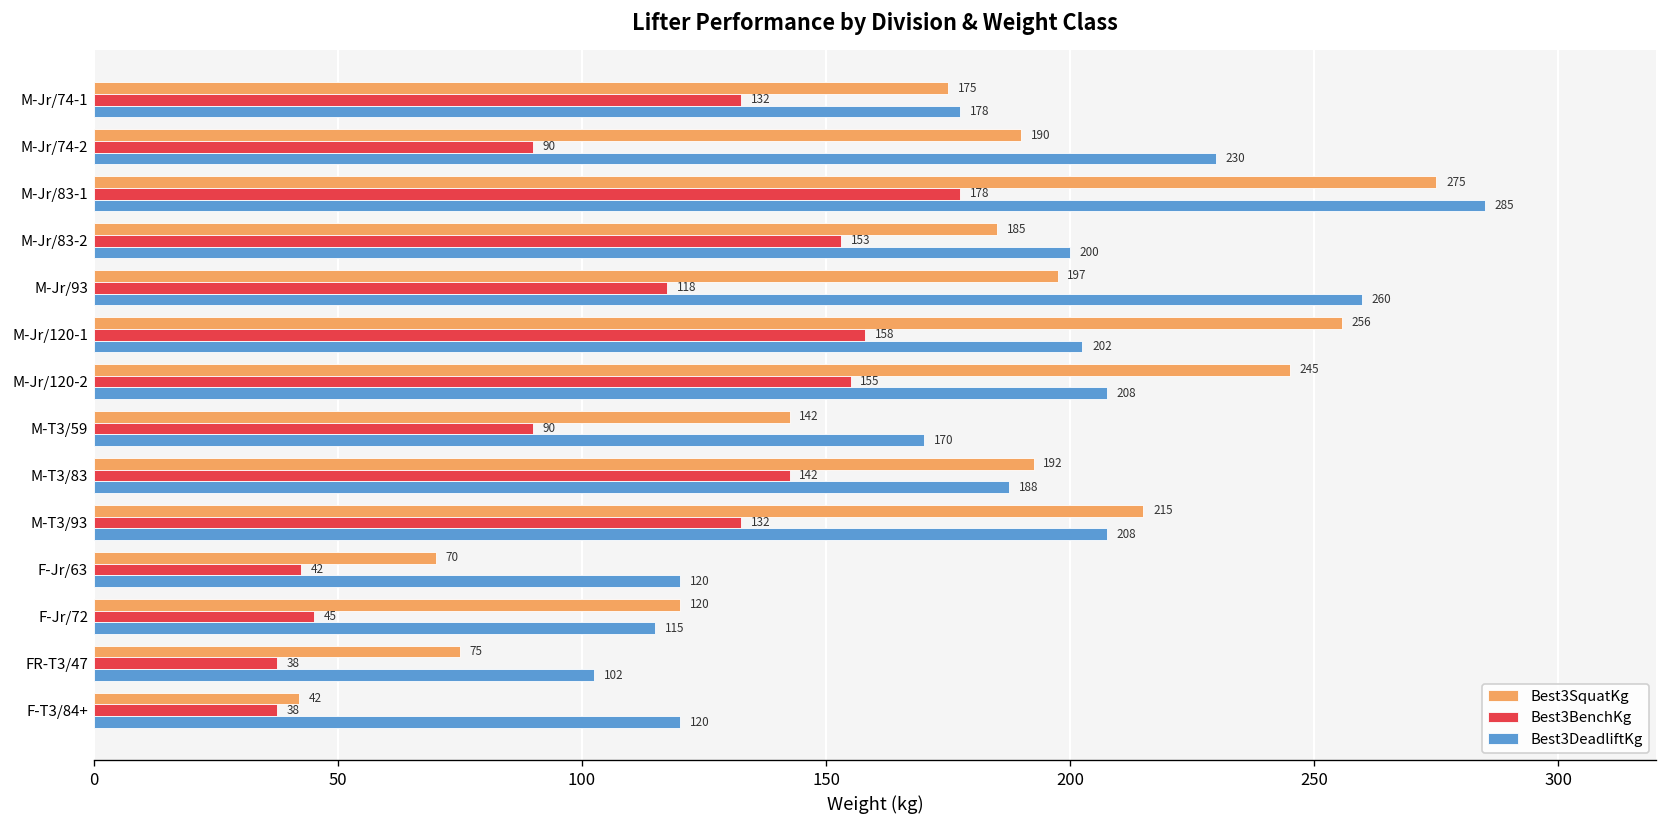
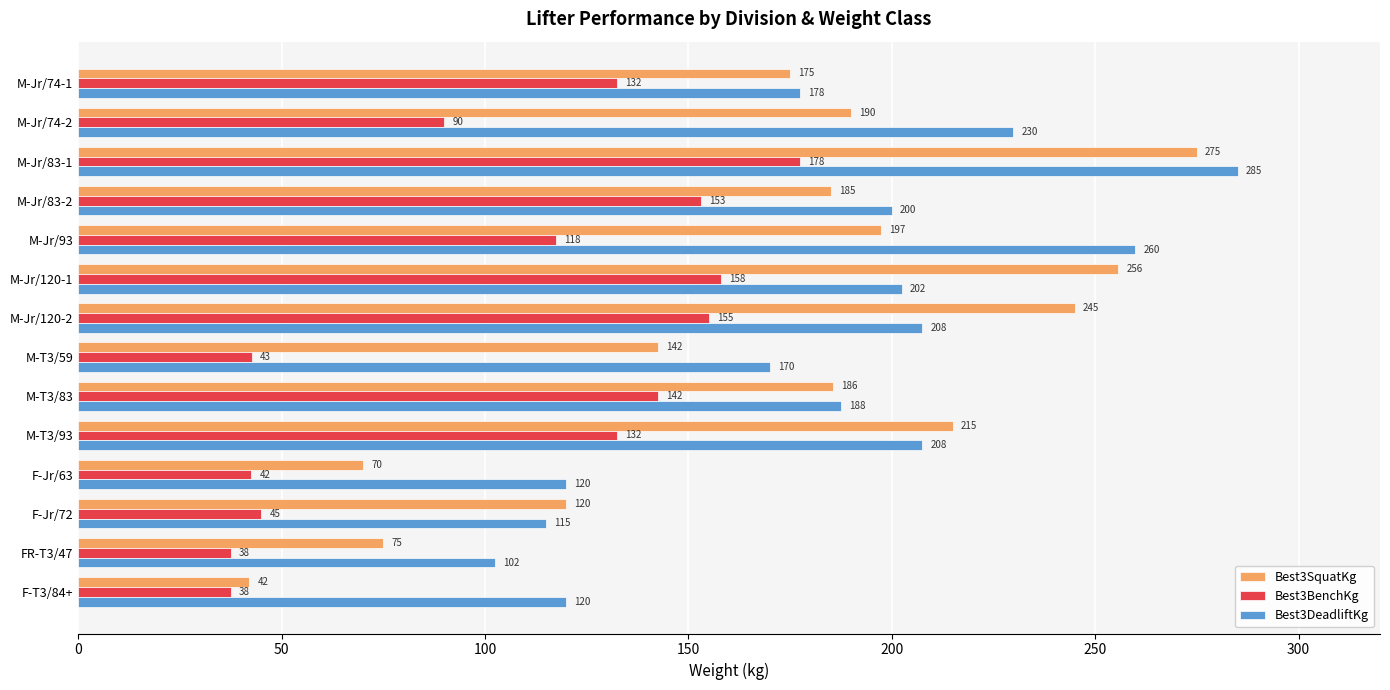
  {
    "Best3SquatKg": {
      "M-Jr/74-1": 175,
      "M-Jr/74-2": 190,
      "M-Jr/83-1": 275,
      "M-Jr/83-2": 185,
      "M-Jr/93": 197,
      "M-Jr/120-1": 256,
      "M-Jr/120-2": 245,
      "M-T3/59": 142,
-     "M-T3/83": 192,
+     "M-T3/83": 186,
      "M-T3/93": 215,
      "F-Jr/63": 70,
      "F-Jr/72": 120,
      "FR-T3/47": 75,
      "F-T3/84+": 42
    },
    "Best3BenchKg": {
      "M-Jr/74-1": 132,
      "M-Jr/74-2": 90,
      "M-Jr/83-1": 178,
      "M-Jr/83-2": 153,
      "M-Jr/93": 118,
      "M-Jr/120-1": 158,
      "M-Jr/120-2": 155,
-     "M-T3/59": 90,
+     "M-T3/59": 43,
      "M-T3/83": 142,
      "M-T3/93": 132,
      "F-Jr/63": 42,
      "F-Jr/72": 45,
      "FR-T3/47": 38,
      "F-T3/84+": 38
    },
    "Best3DeadliftKg": {
      "M-Jr/74-1": 178,
      "M-Jr/74-2": 230,
      "M-Jr/83-1": 285,
      "M-Jr/83-2": 200,
      "M-Jr/93": 260,
      "M-Jr/120-1": 202,
      "M-Jr/120-2": 208,
      "M-T3/59": 170,
      "M-T3/83": 188,
      "M-T3/93": 208,
      "F-Jr/63": 120,
      "F-Jr/72": 115,
      "FR-T3/47": 102,
      "F-T3/84+": 120
    }
  }
